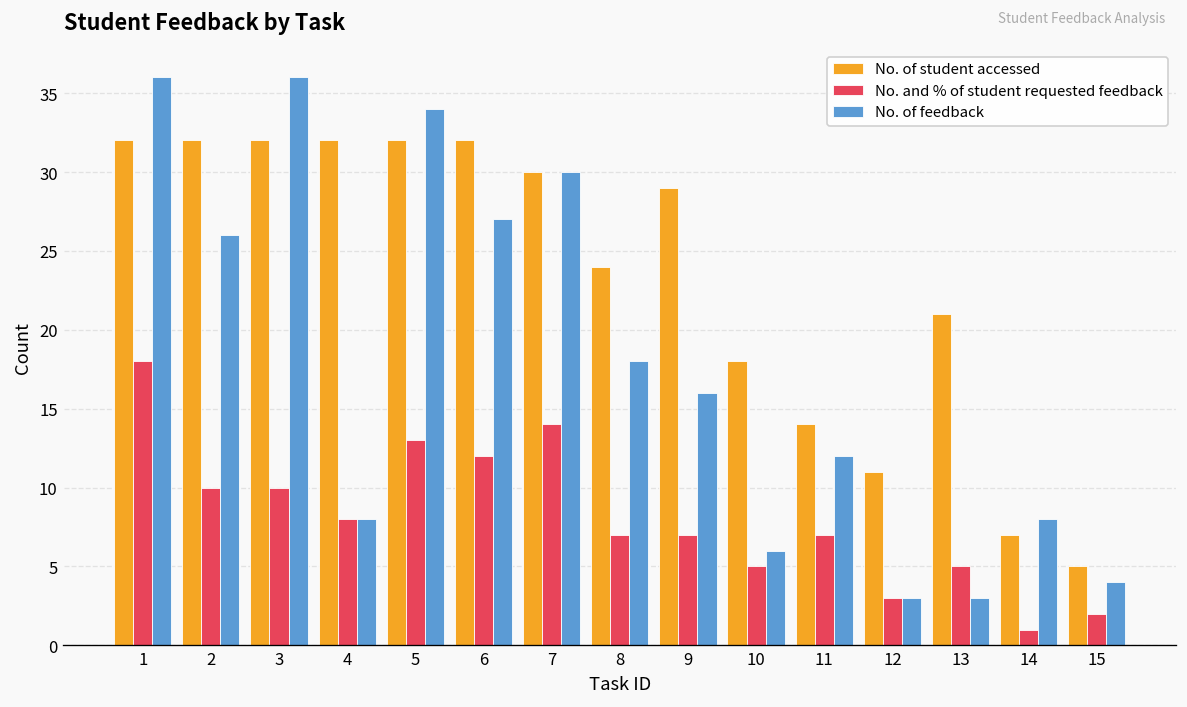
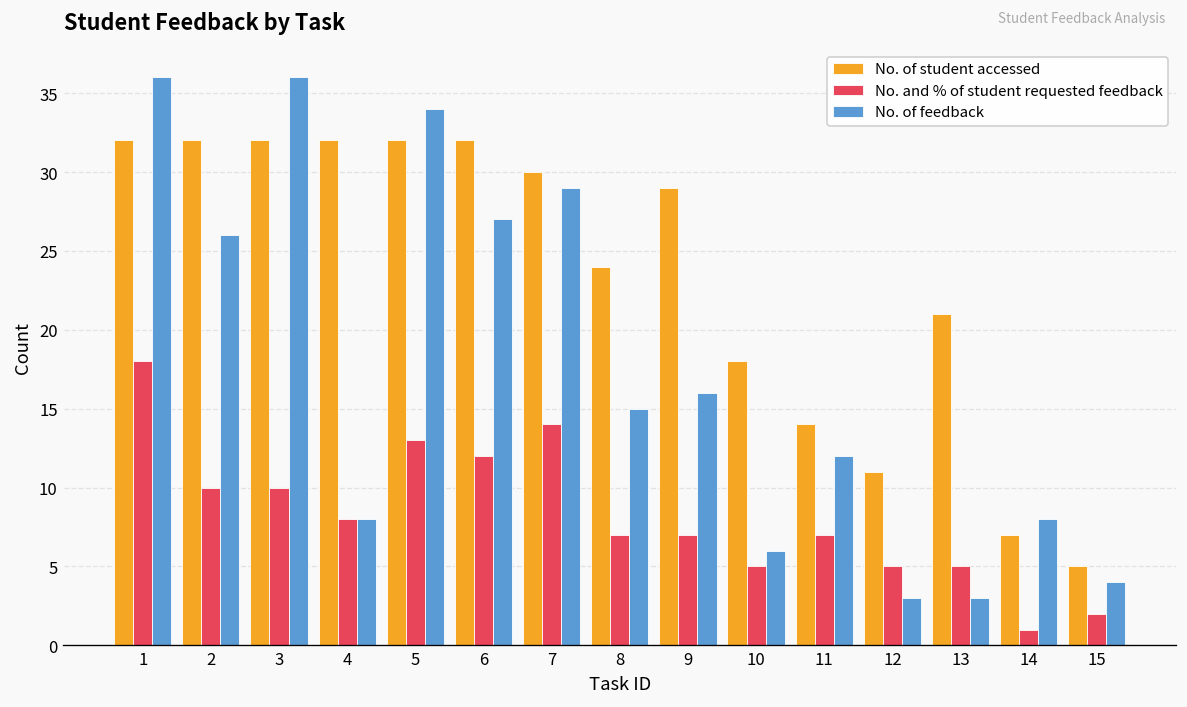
  {
    "No. of student accessed": {
      "1": 32,
      "2": 32,
      "3": 32,
      "4": 32,
      "5": 32,
      "6": 32,
      "7": 30,
      "8": 24,
      "9": 29,
      "10": 18,
      "11": 14,
      "12": 11,
      "13": 21,
      "14": 7,
      "15": 5
    },
    "No. and % of student requested feedback": {
      "1": 18,
      "2": 10,
      "3": 10,
      "4": 8,
      "5": 13,
      "6": 12,
      "7": 14,
      "8": 7,
      "9": 7,
      "10": 5,
      "11": 7,
-     "12": 3,
+     "12": 5,
      "13": 5,
      "14": 1,
      "15": 2
    },
    "No. of feedback": {
      "1": 36,
      "2": 26,
      "3": 36,
      "4": 8,
      "5": 34,
      "6": 27,
-     "7": 30,
-     "8": 18,
+     "7": 29,
+     "8": 15,
      "9": 16,
      "10": 6,
      "11": 12,
      "12": 3,
      "13": 3,
      "14": 8,
      "15": 4
    }
  }
